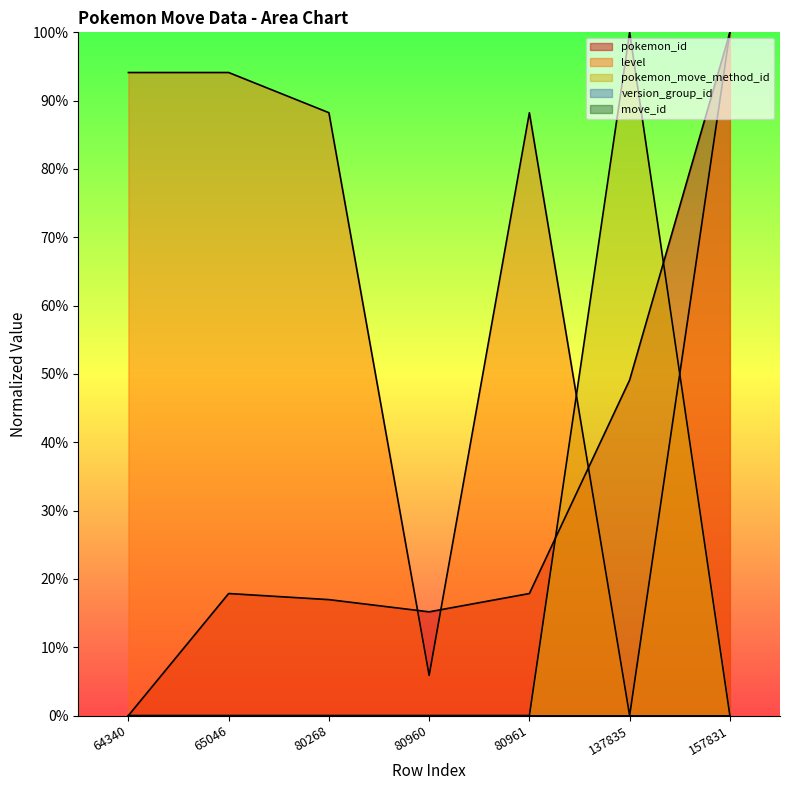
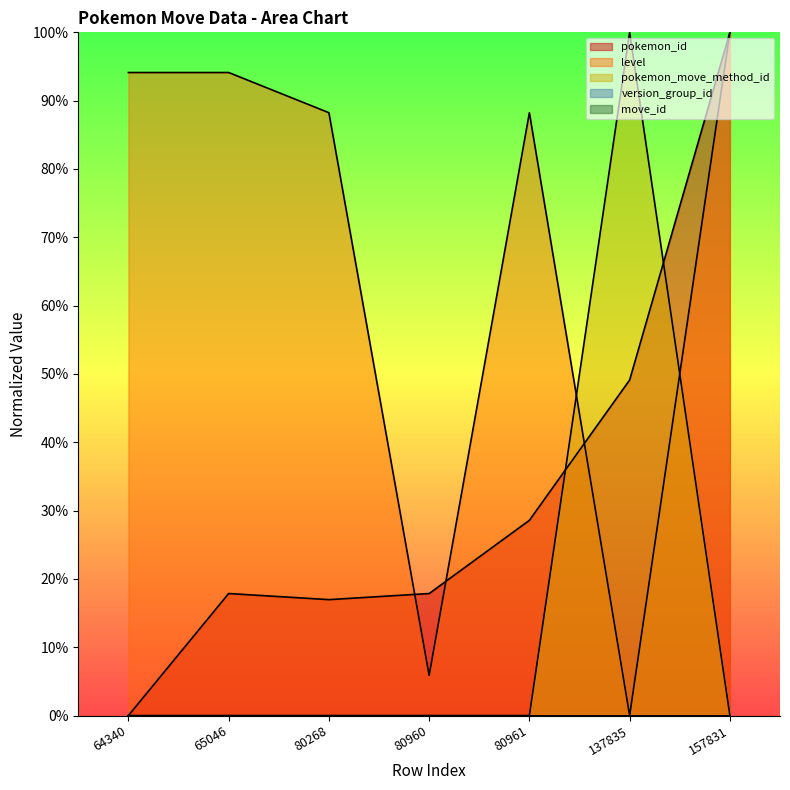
  {
    "pokemon_id": {
      "65046": "18%",
      "80268": "17%",
-     "80960": "15%",
-     "80961": "18%",
+     "80960": "18%",
+     "80961": "29%",
      "137835": "49%"
    }
  }
